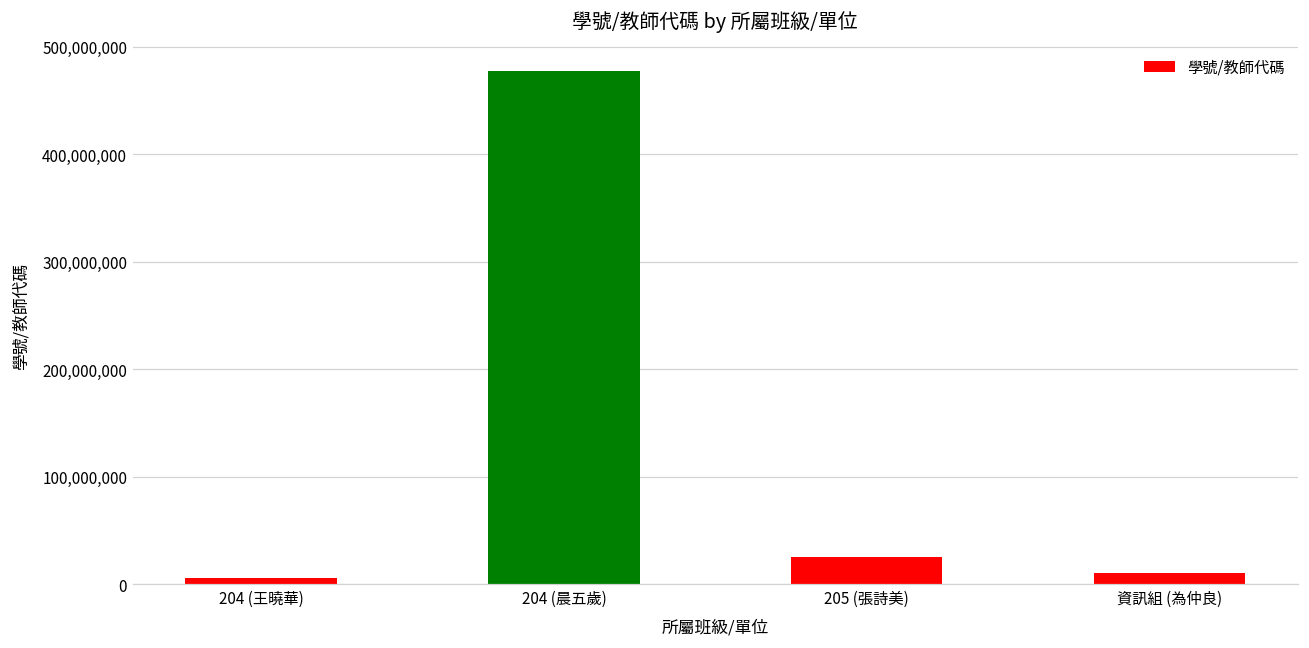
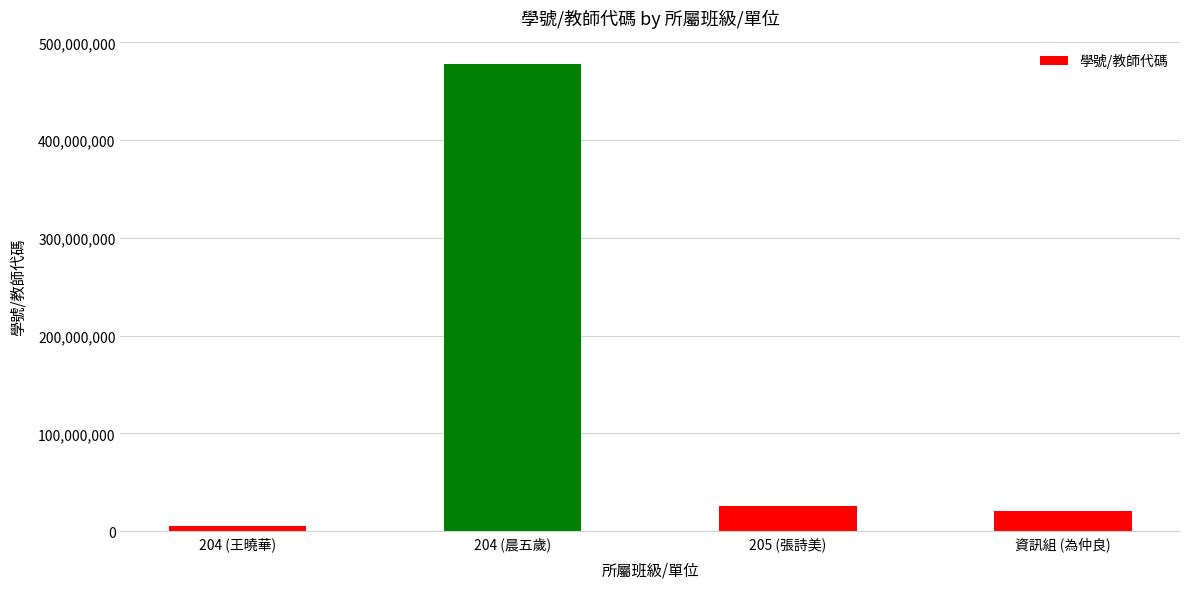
  {
    "204 (王曉華)": "10,000,000",
    "204 (晨五歲)": "480,000,000",
    "205 (張詩美)": "30,000,000",
-   "資訊組 (為仲良)": "10,000,000"
+   "資訊組 (為仲良)": "20,000,000"
  }
